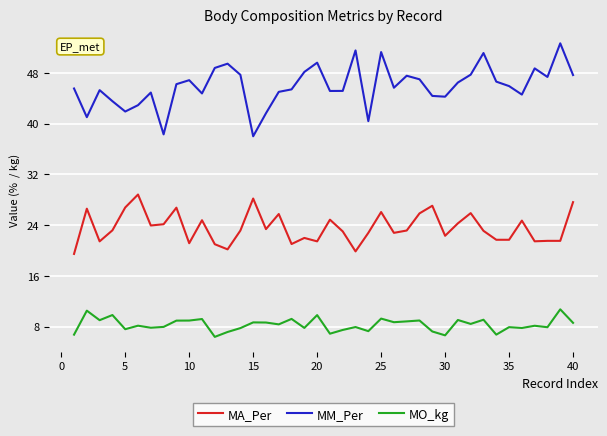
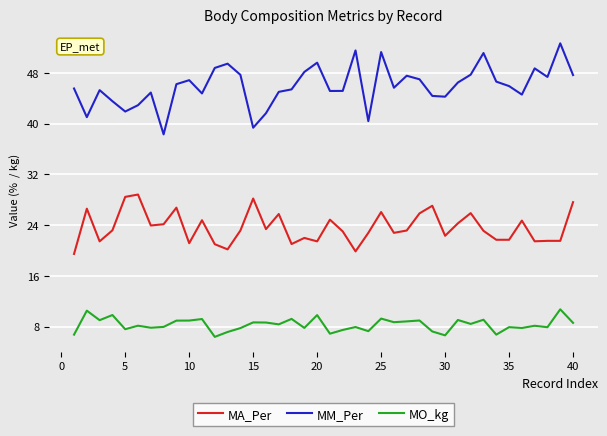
  {
    "MA_Per": {
-     "5": 27,
+     "5": 28,
      "10": 21,
      "15": 28,
      "20": 21,
      "25": 26,
      "30": 22,
      "35": 22,
      "40": 28
    },
    "MM_Per": {
      "5": 42,
      "10": 47,
-     "15": 38,
+     "15": 39,
      "20": 50,
      "25": 51,
      "30": 44,
      "35": 46,
      "40": 48
    },
    "MO_kg": {
      "5": 8,
      "10": 9,
      "15": 9,
      "20": 10,
      "25": 9,
      "30": 7,
      "35": 8,
      "40": 9
    }
  }
